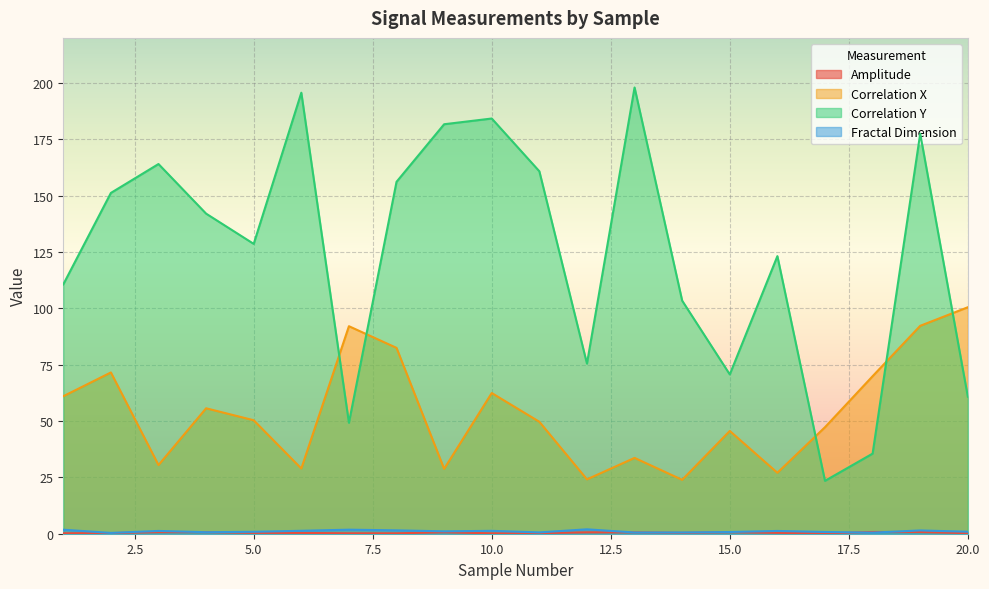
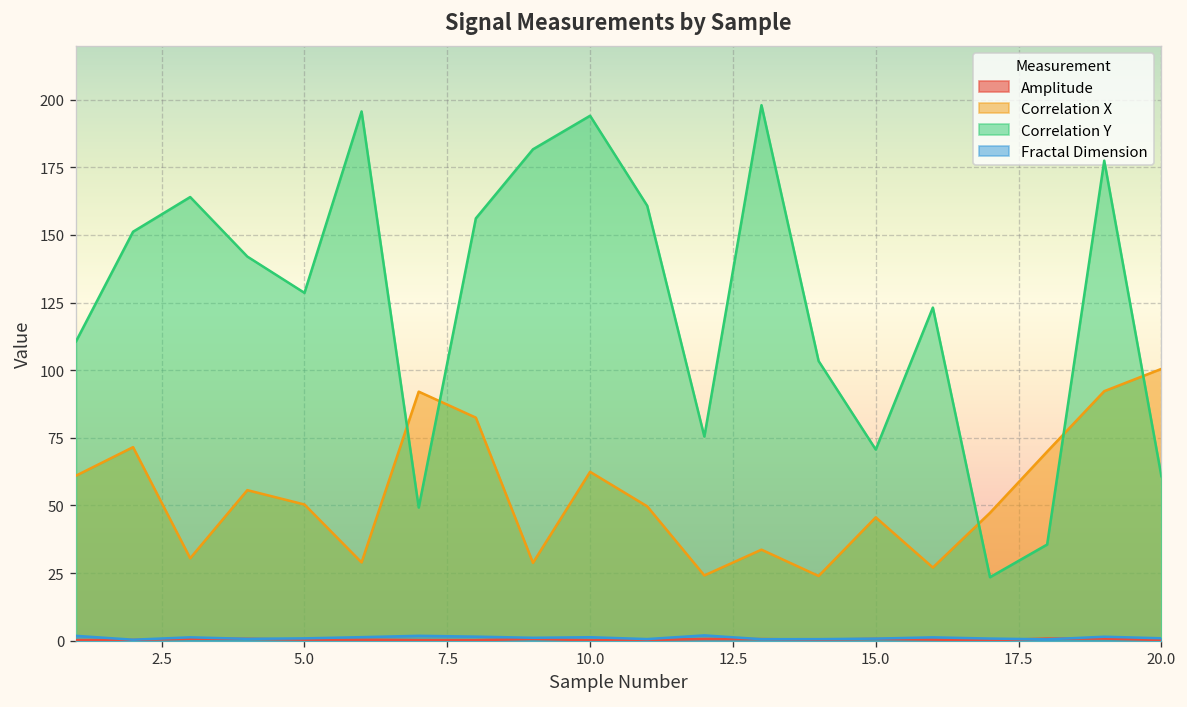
  {
    "Correlation X": {
      "5.0": 50,
      "10.0": 62,
      "15.0": 46,
      "20.0": 100
    },
    "Correlation Y": {
      "5.0": 129,
-     "10.0": 184,
+     "10.0": 194,
      "15.0": 71,
      "20.0": 61
    }
  }
